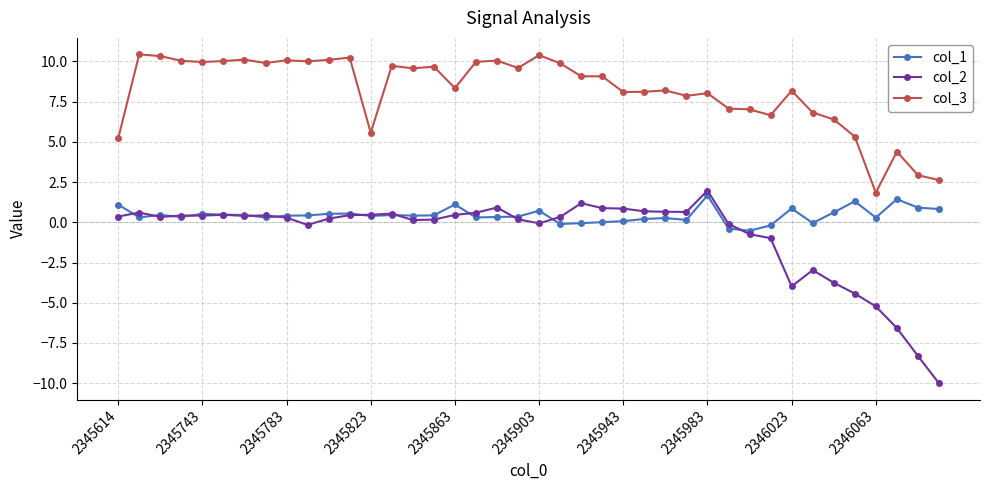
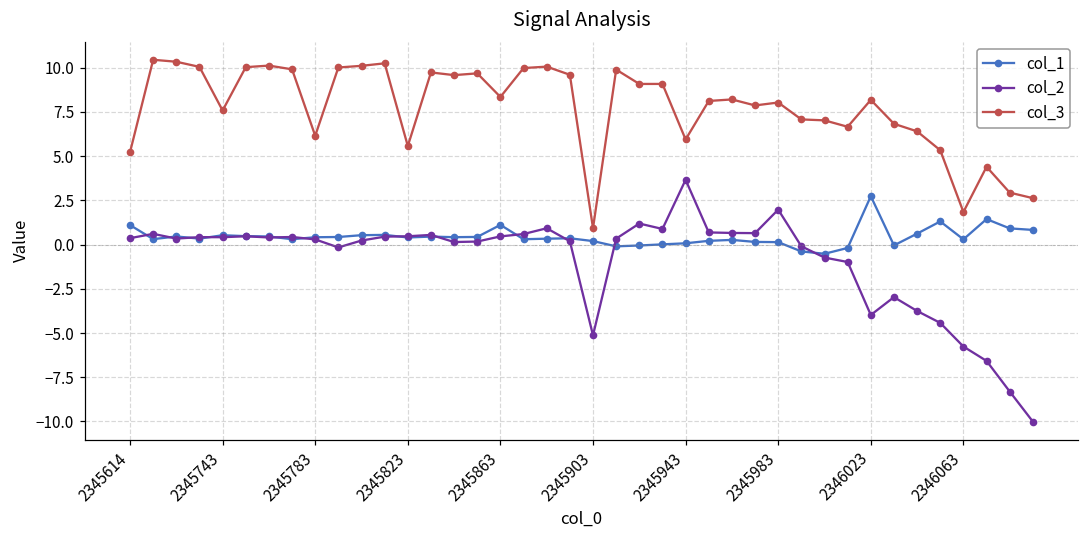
  {
    "col_1": {
      "2345614": 1.1,
      "2345863": 1.1,
-     "2345903": 0.7,
+     "2345903": 0.2,
      "2345943": 0.1,
-     "2345983": 1.7,
-     "2346023": 0.9,
+     "2345983": 0.1,
+     "2346023": 2.7,
      "2346063": 0.3
    },
    "col_2": {
      "2345614": 0.4,
      "2345863": 0.5,
-     "2345903": -0.1,
-     "2345943": 0.9,
+     "2345903": -5.1,
+     "2345943": 3.7,
      "2345983": 2.0,
      "2346023": -4.0,
-     "2346063": -5.2
+     "2346063": -5.8
    },
    "col_3": {
      "2345614": 5.2,
-     "2345743": 10.0,
-     "2345783": 10.1,
+     "2345743": 7.6,
+     "2345783": 6.1,
      "2345823": 5.6,
      "2345863": 8.3,
-     "2345903": 10.4,
-     "2345943": 8.1,
+     "2345903": 0.9,
+     "2345943": 5.9,
      "2345983": 8.0,
      "2346023": 8.2,
      "2346063": 1.8
    }
  }
